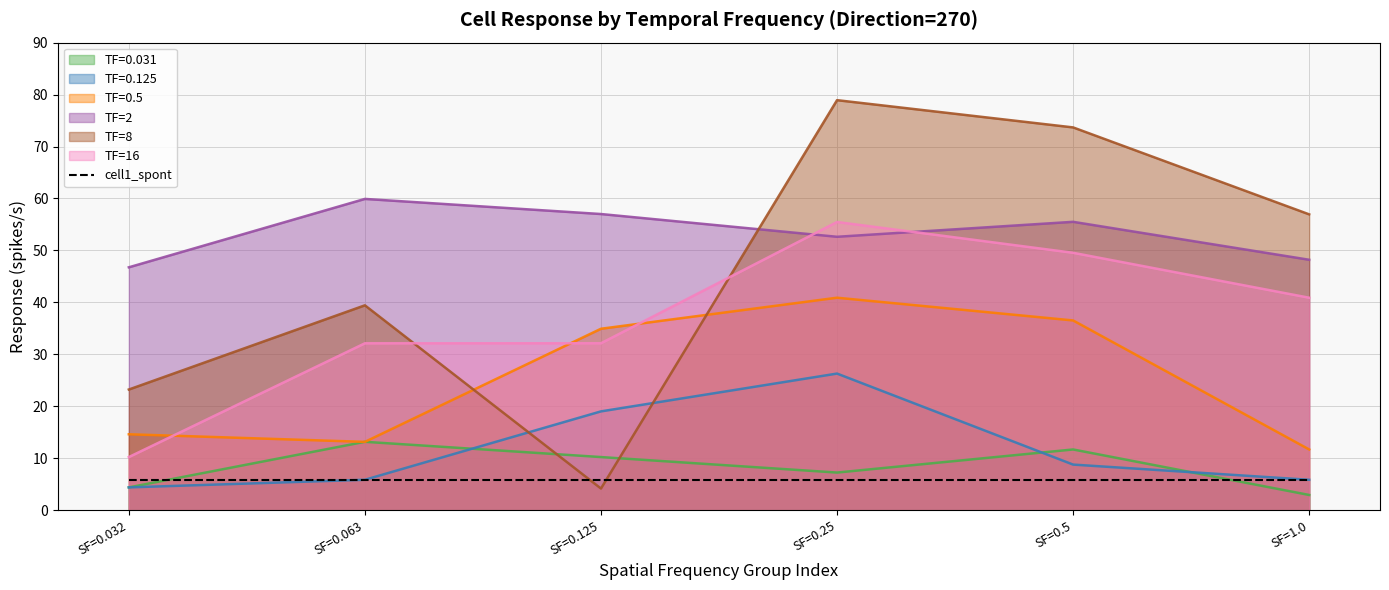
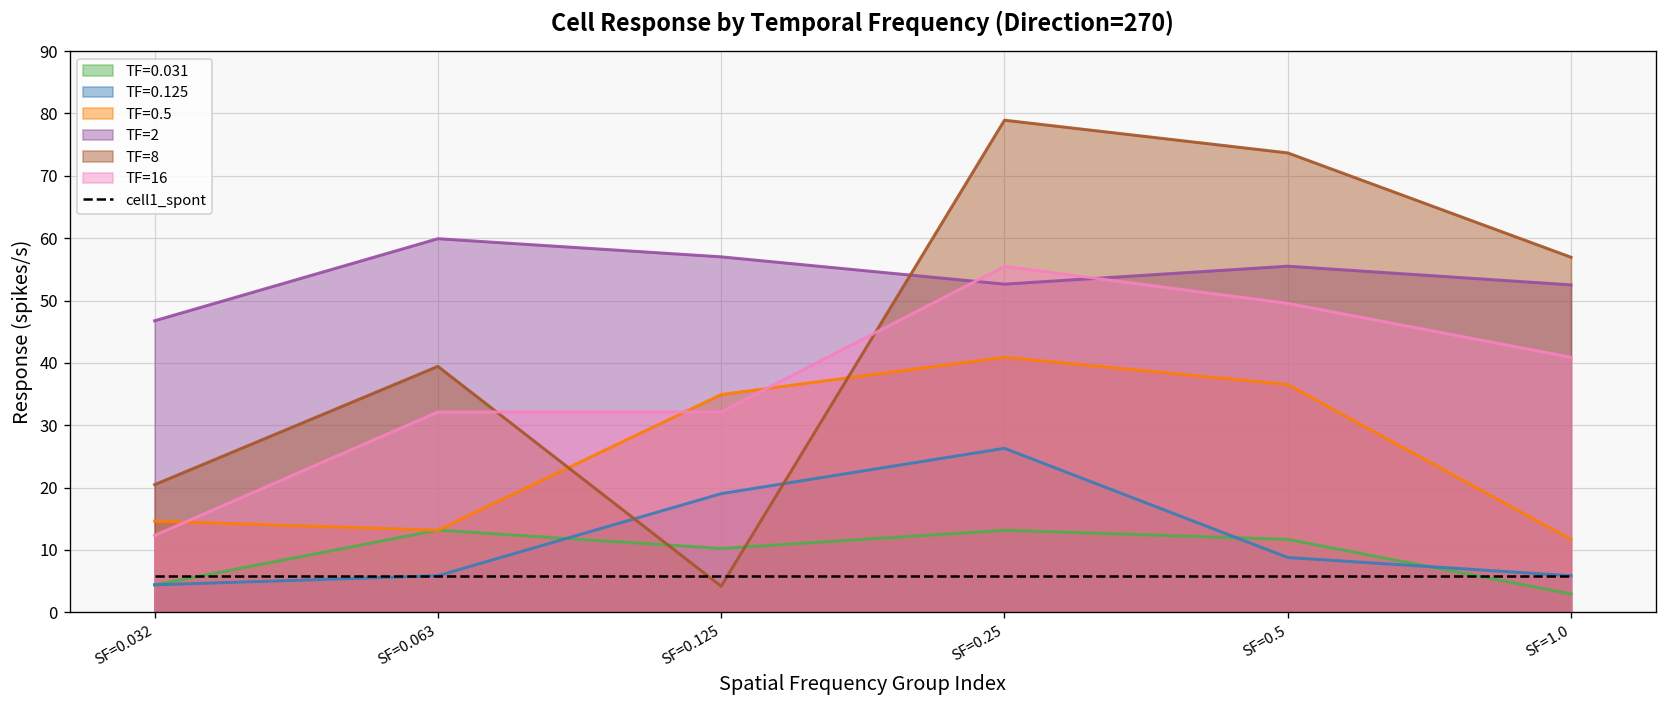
  {
    "TF=0.031": {
      "SF=0.125": 10,
-     "SF=0.25": 7,
+     "SF=0.25": 13,
      "SF=0.5": 12,
      "SF=1.0": 3
    },
    "TF=0.125": {
      "SF=0.125": 19,
      "SF=0.25": 26,
      "SF=0.5": 9
    },
    "TF=0.5": {
      "SF=0.032": 15,
      "SF=0.125": 35,
      "SF=0.25": 41,
      "SF=0.5": 37,
      "SF=1.0": 12
    },
    "TF=2": {
      "SF=0.032": 47,
      "SF=0.063": 60,
      "SF=0.125": 57,
      "SF=0.25": 53,
      "SF=0.5": 56,
-     "SF=1.0": 48
+     "SF=1.0": 53
    },
    "TF=8": {
-     "SF=0.032": 23,
+     "SF=0.032": 20,
      "SF=0.063": 39,
      "SF=0.125": 4,
      "SF=0.25": 79,
      "SF=0.5": 74,
      "SF=1.0": 57
    },
    "TF=16": {
-     "SF=0.032": 10,
+     "SF=0.032": 12,
      "SF=0.063": 32,
      "SF=0.125": 32,
      "SF=0.25": 55,
      "SF=0.5": 50,
      "SF=1.0": 41
    },
    "cell1_spont": {
      "SF=0.032": 6,
      "SF=0.125": 6,
      "SF=0.25": 6,
      "SF=0.5": 6
    }
  }
